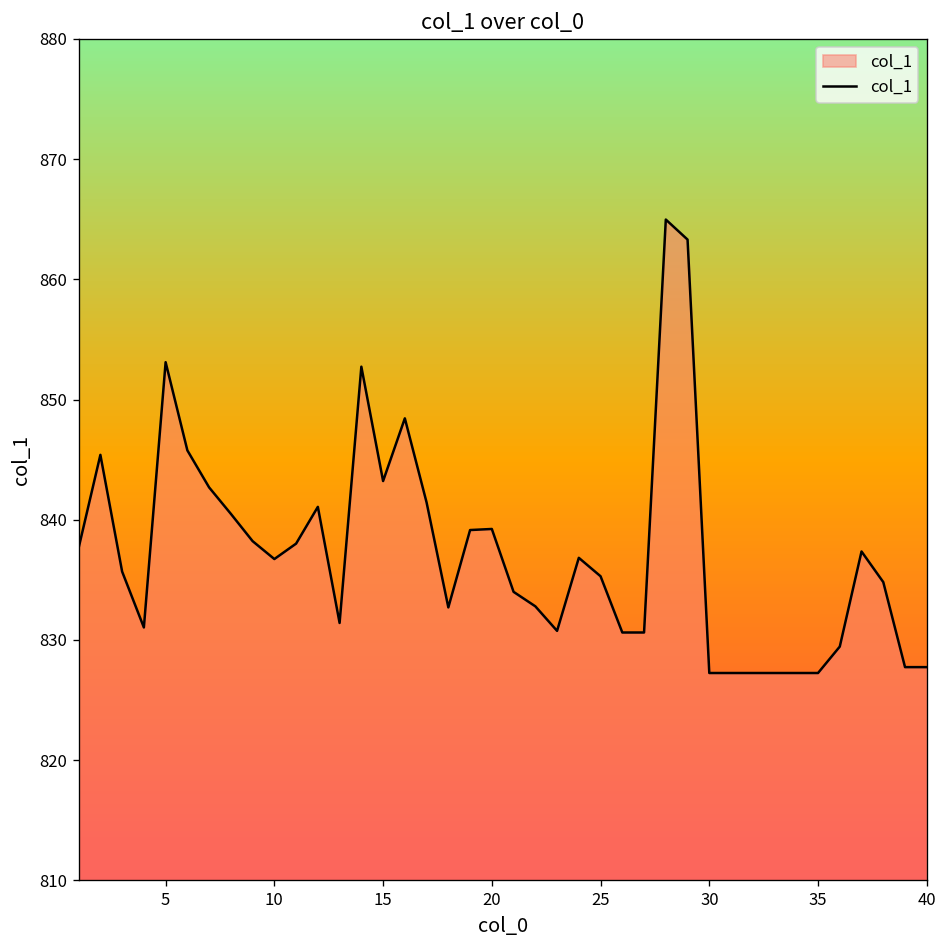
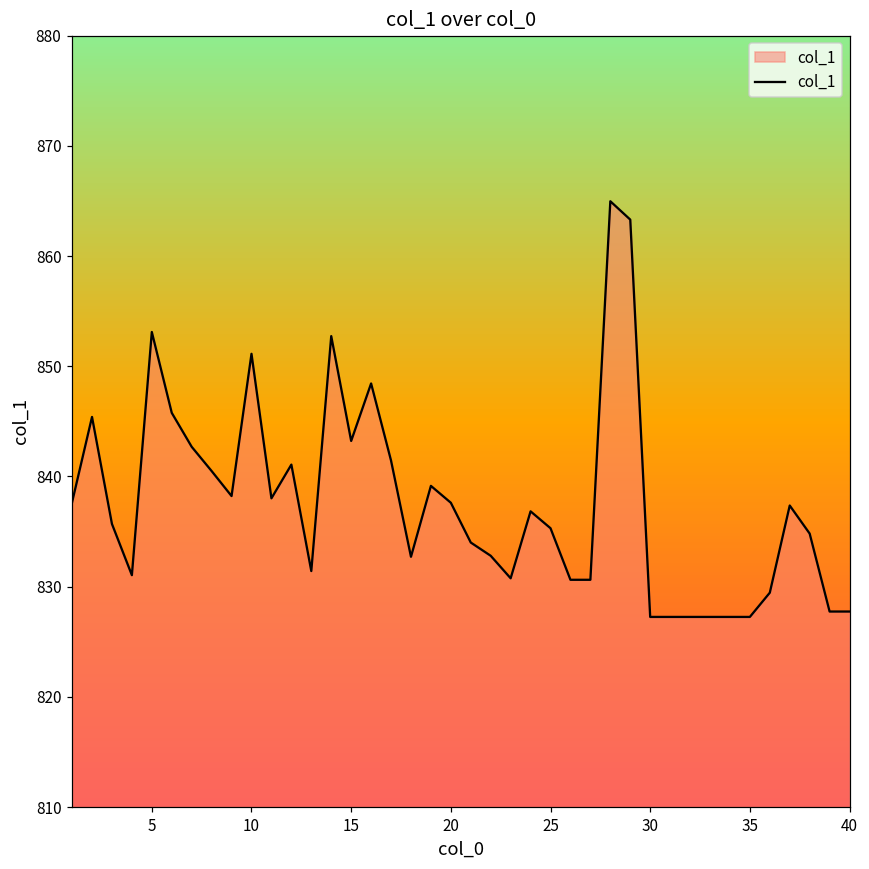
  {
    "5": 853.1,
-   "10": 836.7,
+   "10": 851.1,
    "15": 843.2,
-   "20": 839.2,
+   "20": 837.6,
    "25": 835.3,
    "30": 827.3,
    "35": 827.3,
    "40": 827.7
  }
